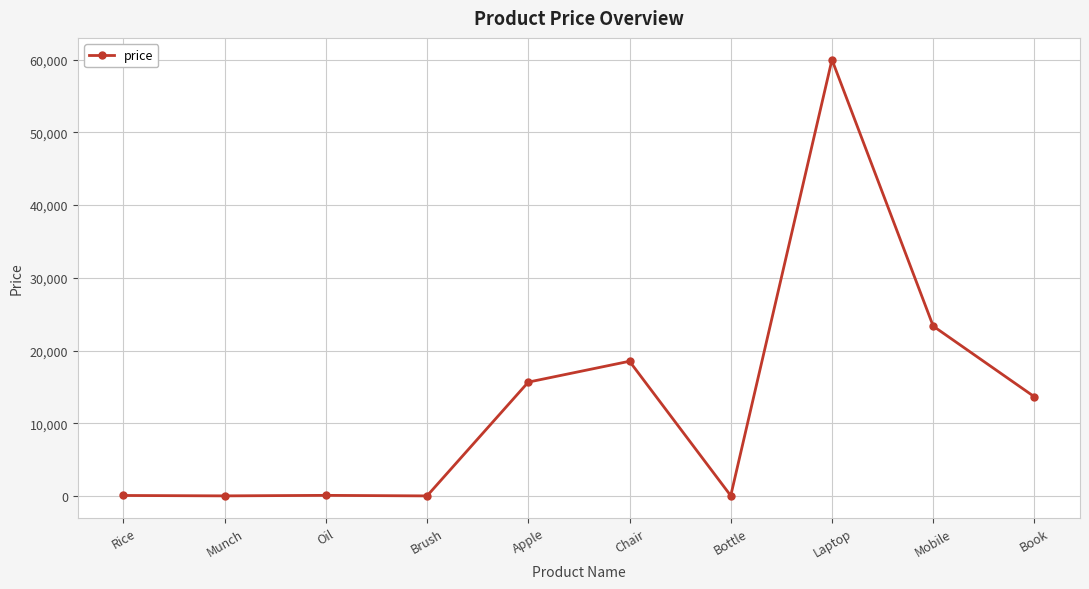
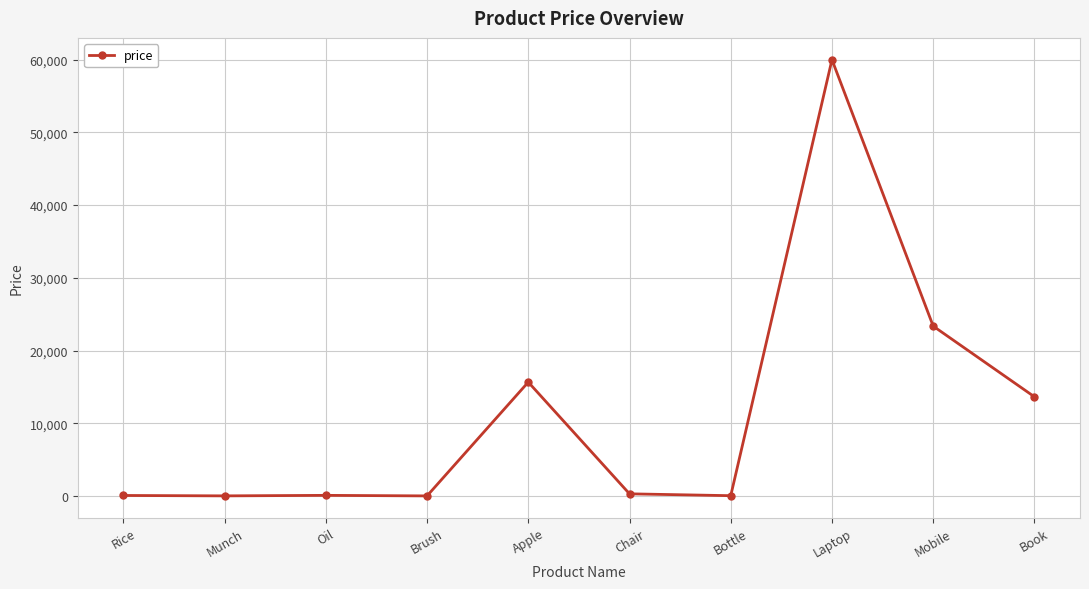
  {
    "Rice": "0",
    "Munch": "0",
    "Oil": "0",
    "Brush": "0",
    "Apple": "16,000",
-   "Chair": "19,000",
+   "Chair": "0",
    "Bottle": "0",
    "Laptop": "60,000",
    "Mobile": "23,000",
    "Book": "14,000"
  }
